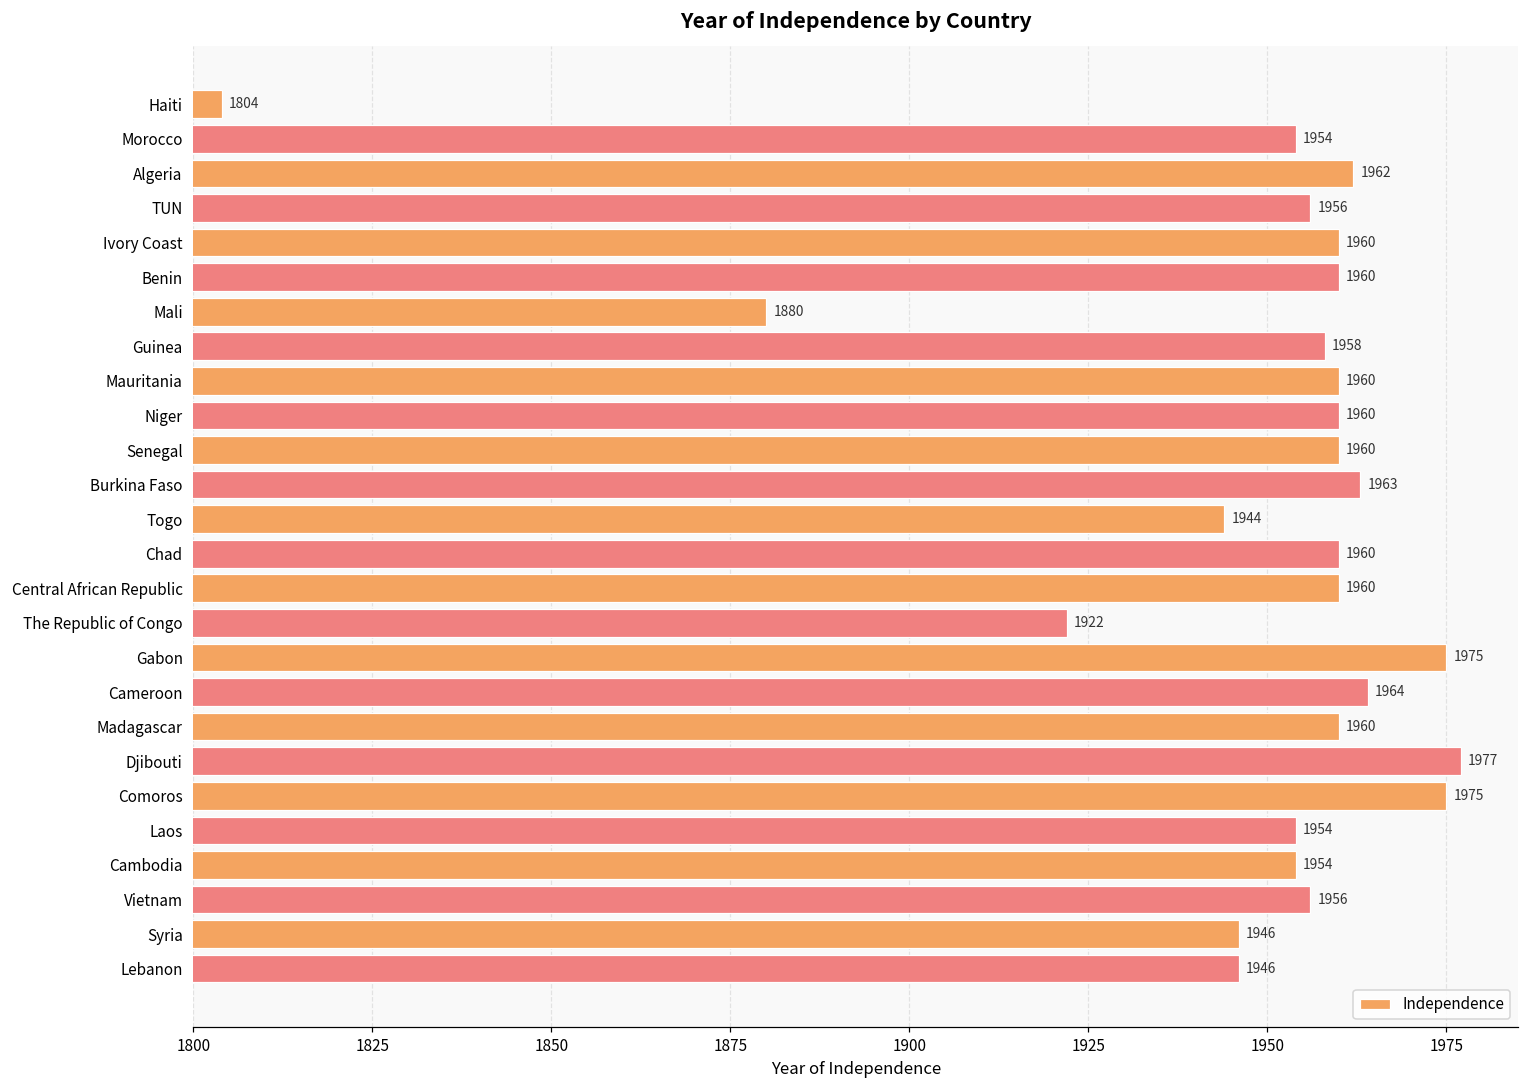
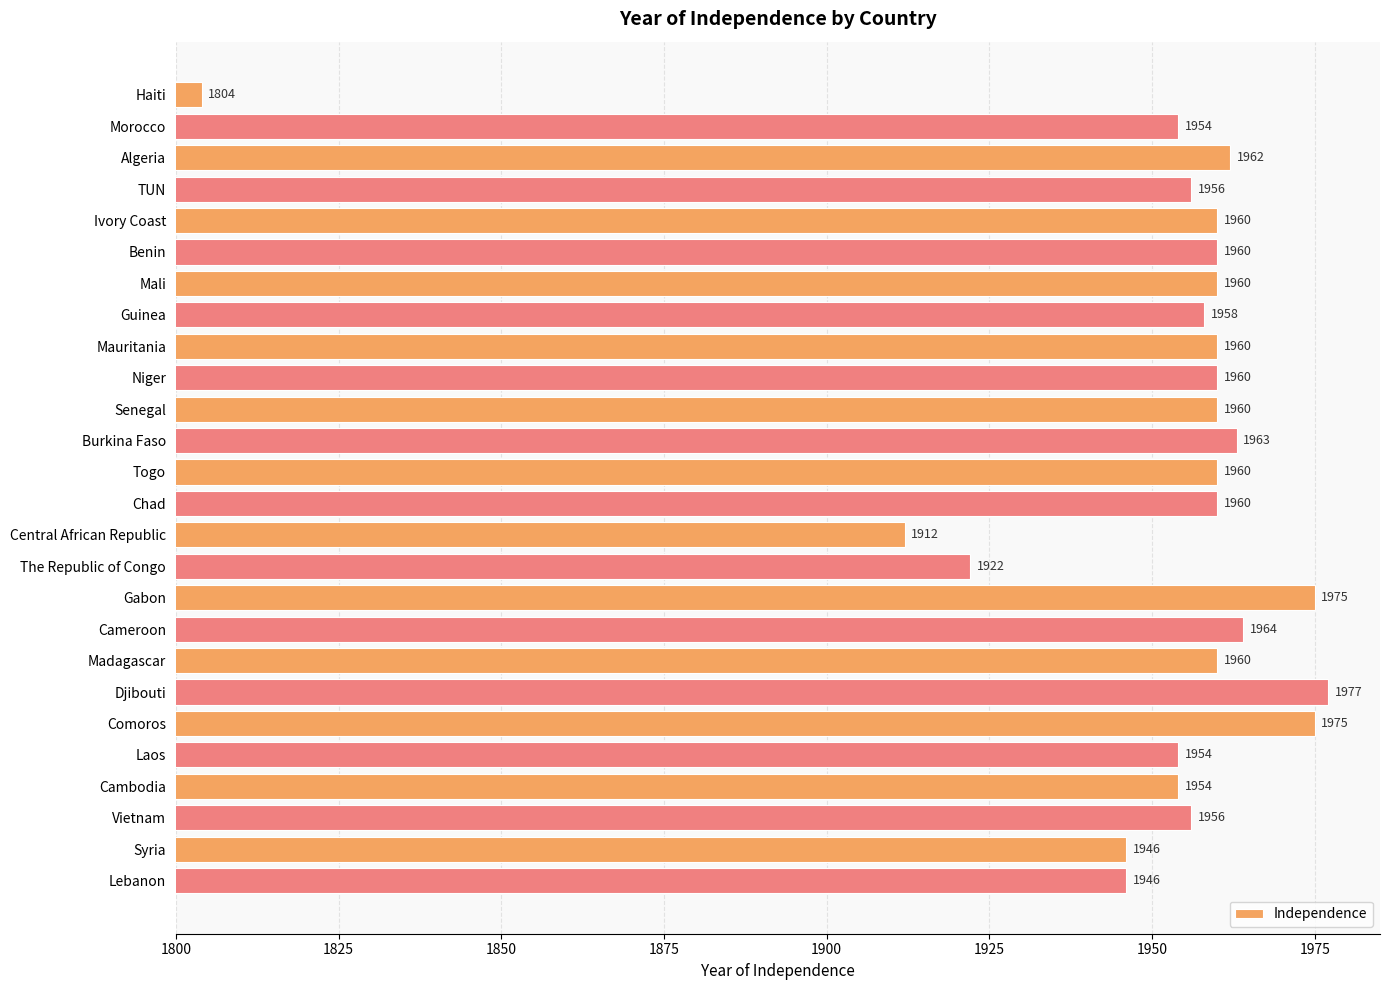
  {
    "Haiti": 1804,
    "Morocco": 1954,
    "Algeria": 1962,
    "TUN": 1956,
    "Ivory Coast": 1960,
    "Benin": 1960,
-   "Mali": 1880,
+   "Mali": 1960,
    "Guinea": 1958,
    "Mauritania": 1960,
    "Niger": 1960,
    "Senegal": 1960,
    "Burkina Faso": 1963,
-   "Togo": 1944,
+   "Togo": 1960,
    "Chad": 1960,
-   "Central African Republic": 1960,
+   "Central African Republic": 1912,
    "The Republic of Congo": 1922,
    "Gabon": 1975,
    "Cameroon": 1964,
    "Madagascar": 1960,
    "Djibouti": 1977,
    "Comoros": 1975,
    "Laos": 1954,
    "Cambodia": 1954,
    "Vietnam": 1956,
    "Syria": 1946,
    "Lebanon": 1946
  }
